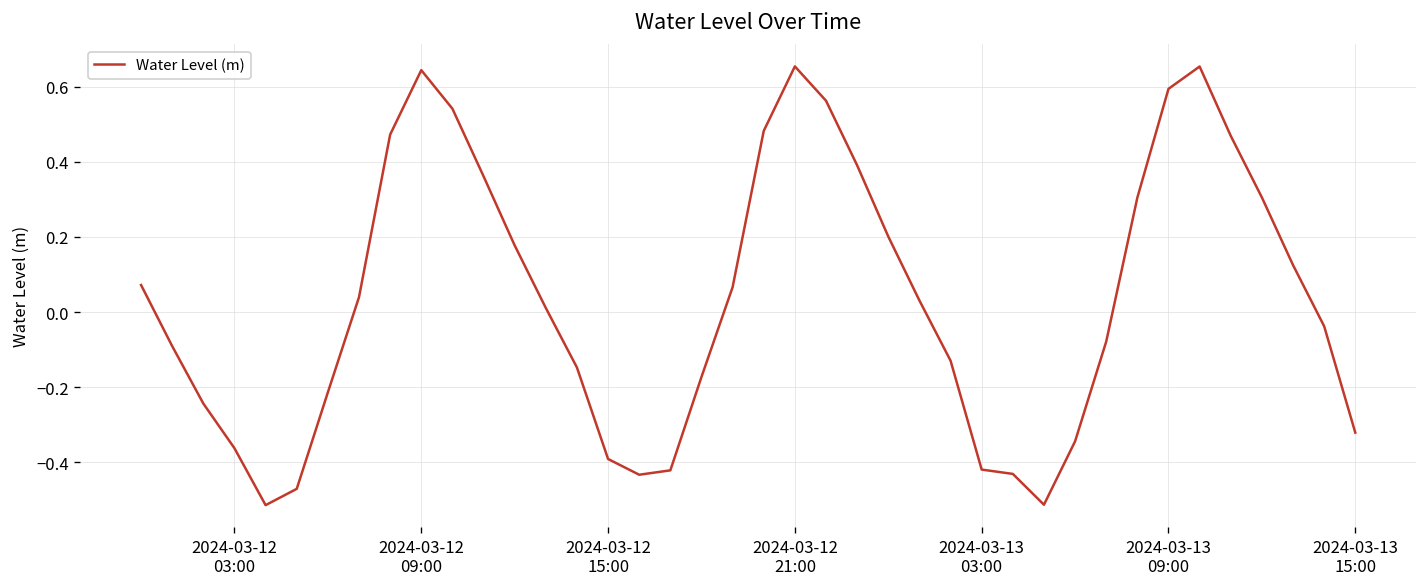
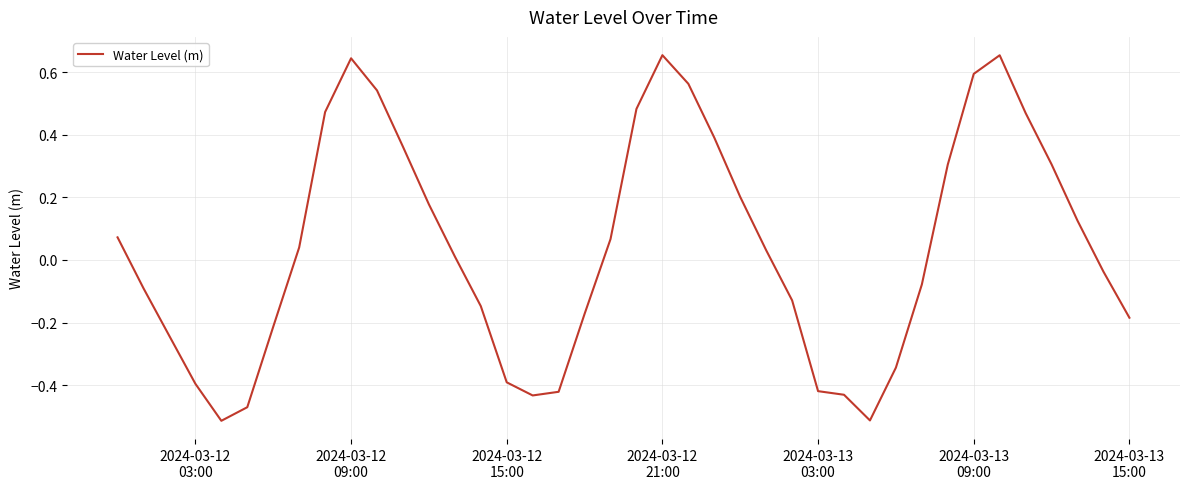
  {
-   "2024-03-12 03:00": -0.36,
+   "2024-03-12 03:00": -0.40,
    "2024-03-12 09:00": 0.64,
    "2024-03-12 15:00": -0.39,
    "2024-03-12 21:00": 0.65,
    "2024-03-13 03:00": -0.42,
    "2024-03-13 09:00": 0.59,
-   "2024-03-13 15:00": -0.32
+   "2024-03-13 15:00": -0.18
  }
